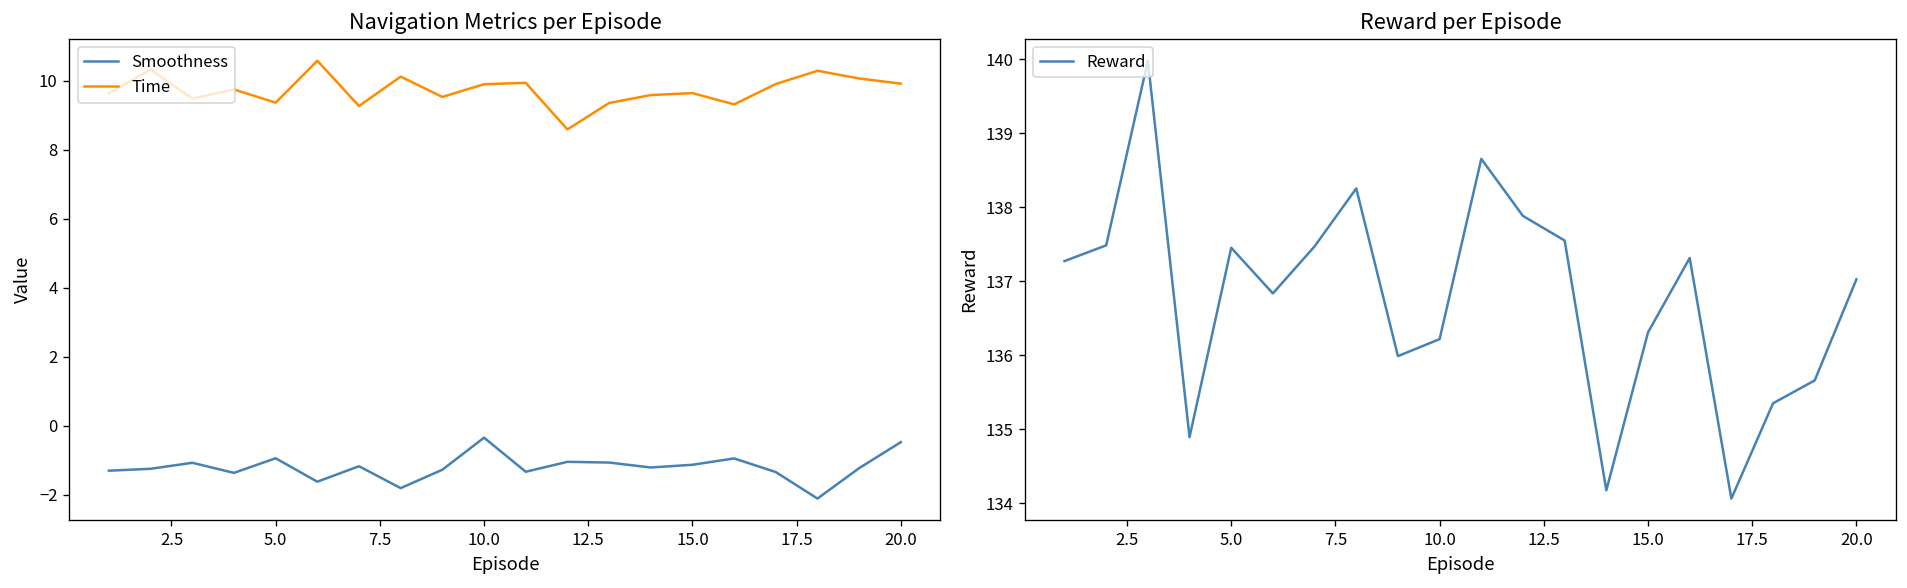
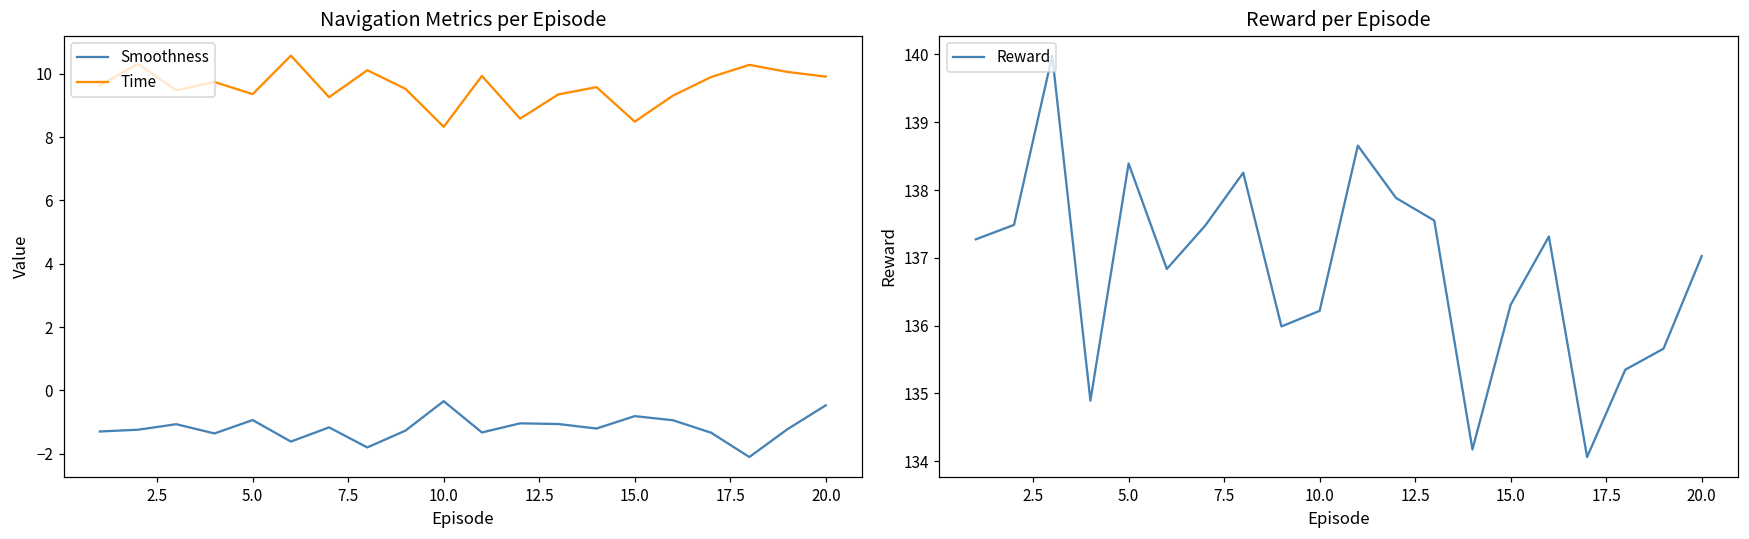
  {
    "Navigation Metrics per Episode": {
      "Smoothness": {
        "5.0": -0.9,
        "10.0": -0.3,
-       "15.0": -1.1,
+       "15.0": -0.8,
        "20.0": -0.5
      },
      "Time": {
        "5.0": 9.4,
-       "10.0": 9.9,
-       "15.0": 9.6,
+       "10.0": 8.3,
+       "15.0": 8.5,
        "20.0": 9.9
      }
    },
    "Reward per Episode": {
-     "5.0": 137.5,
+     "5.0": 138.4,
      "10.0": 136.2,
      "15.0": 136.3,
      "20.0": 137.0
    }
  }
